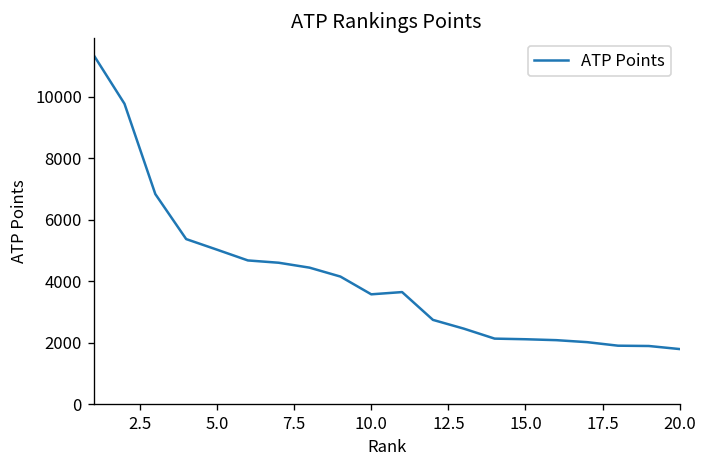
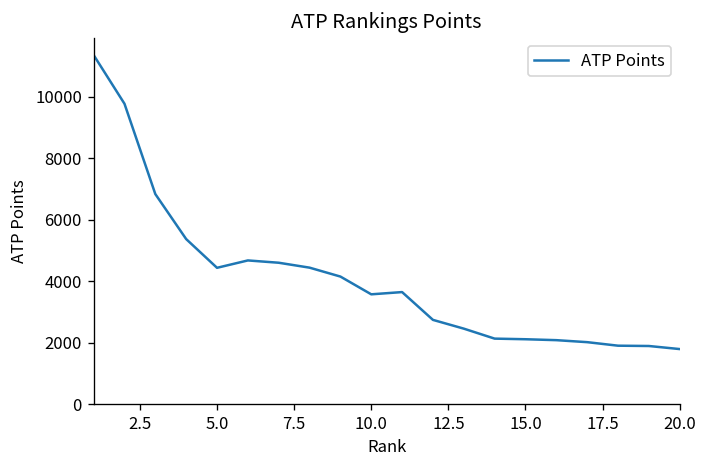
  {
-   "5.0": 5000,
+   "5.0": 4400,
    "10.0": 3600,
    "15.0": 2100,
    "20.0": 1800
  }
